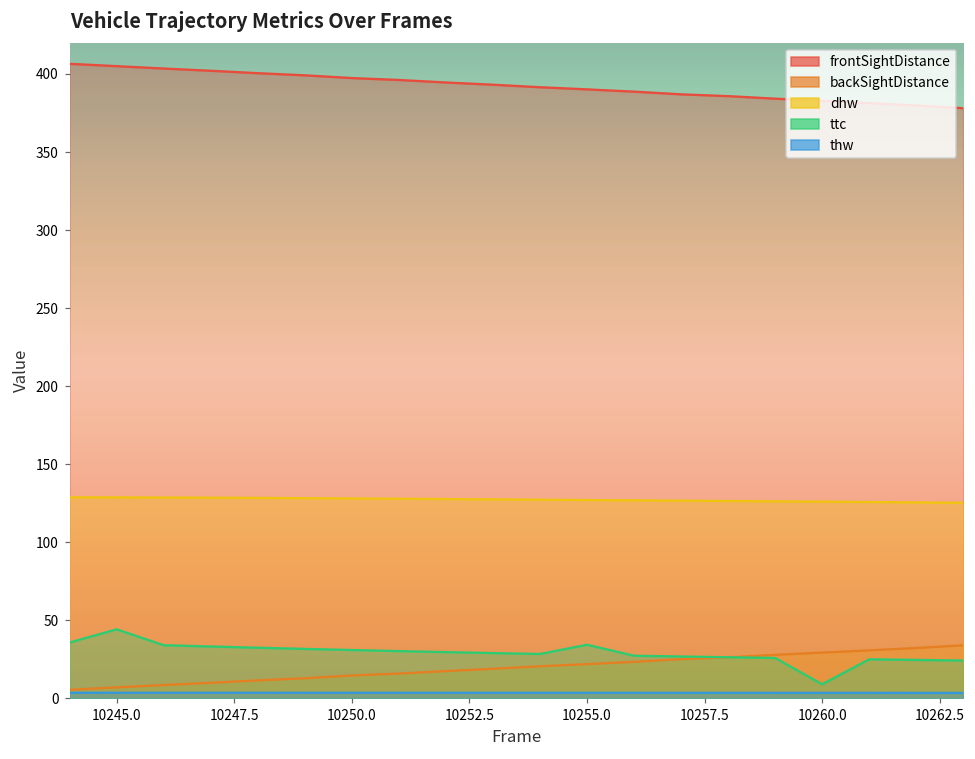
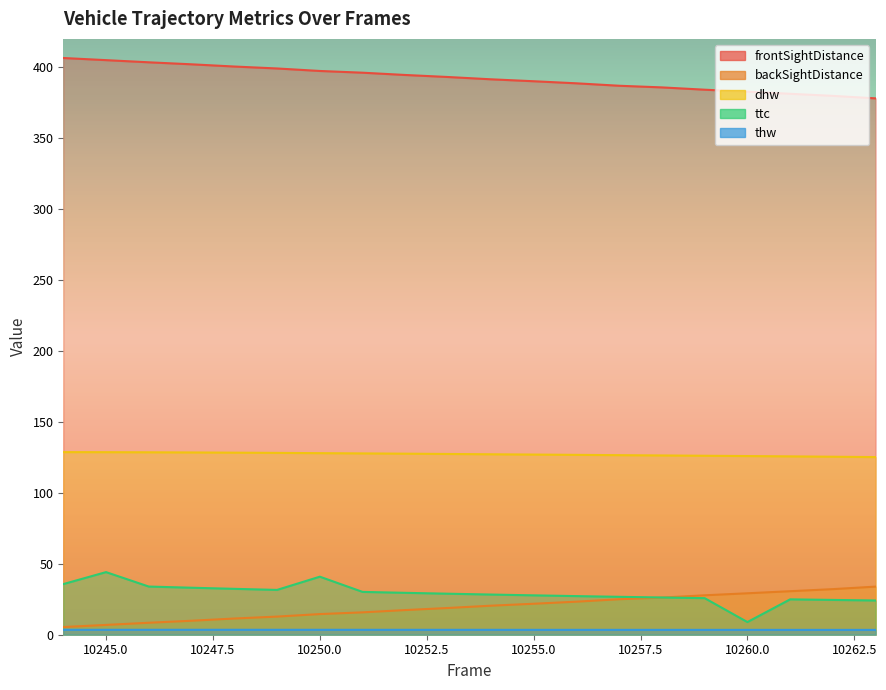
  {
    "ttc": {
      "10245.0": 44,
-     "10250.0": 31,
-     "10255.0": 34,
+     "10250.0": 41,
+     "10255.0": 28,
      "10260.0": 9
    },
    "thw": {
      "10245.0": 3,
      "10250.0": 3,
      "10255.0": 3,
      "10260.0": 3
    }
  }
